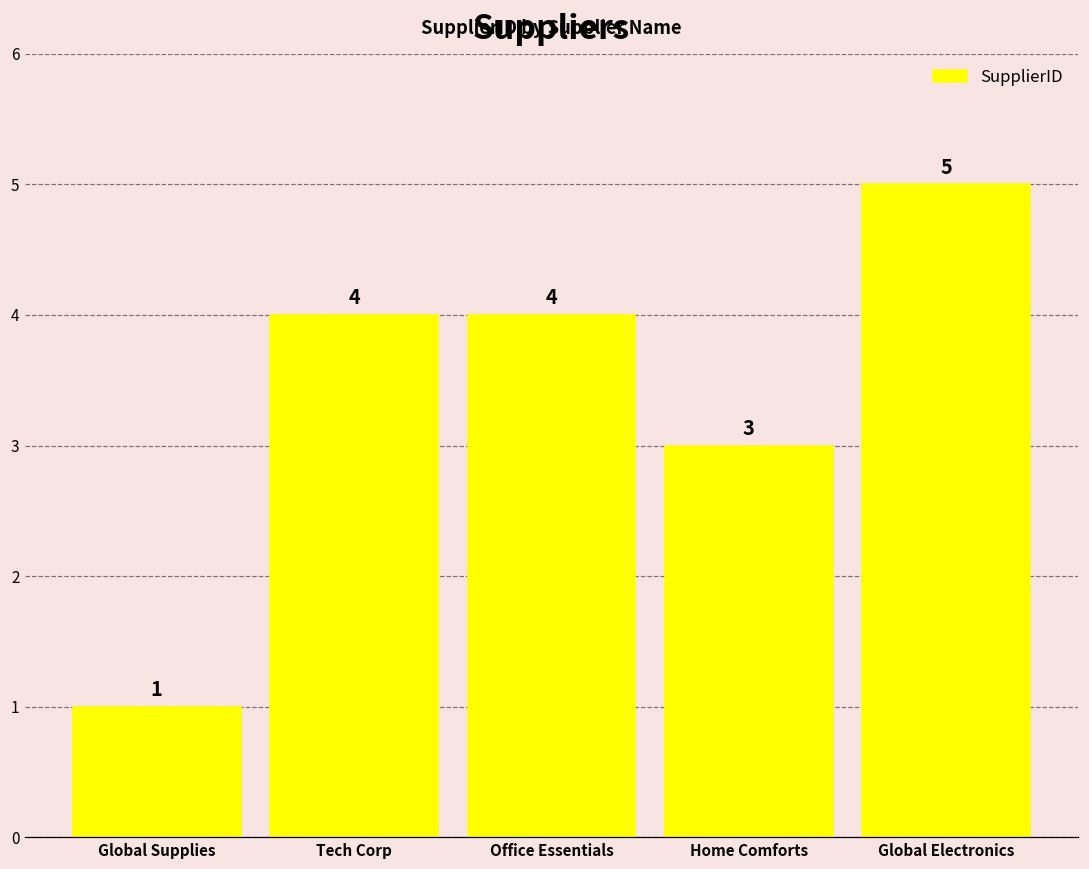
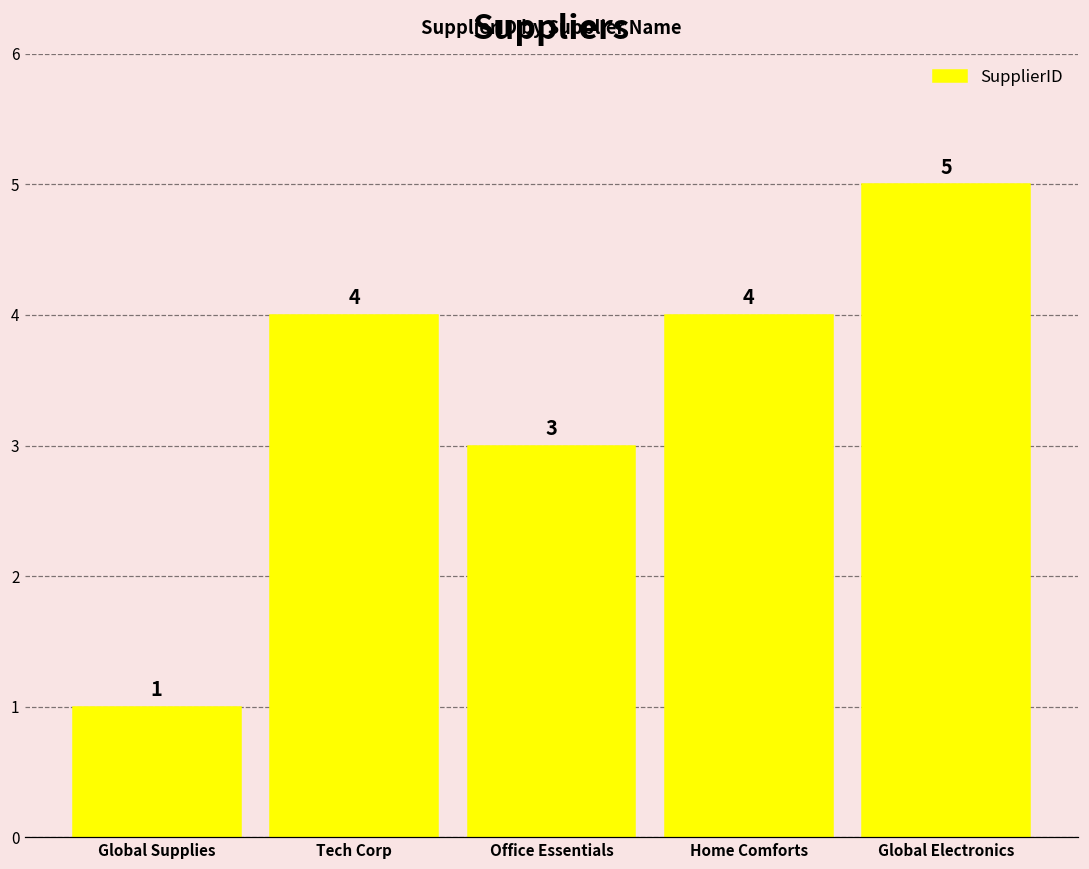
  {
    "Global Supplies": 1,
    "Tech Corp": 4,
-   "Office Essentials": 4,
-   "Home Comforts": 3,
+   "Office Essentials": 3,
+   "Home Comforts": 4,
    "Global Electronics": 5
  }
